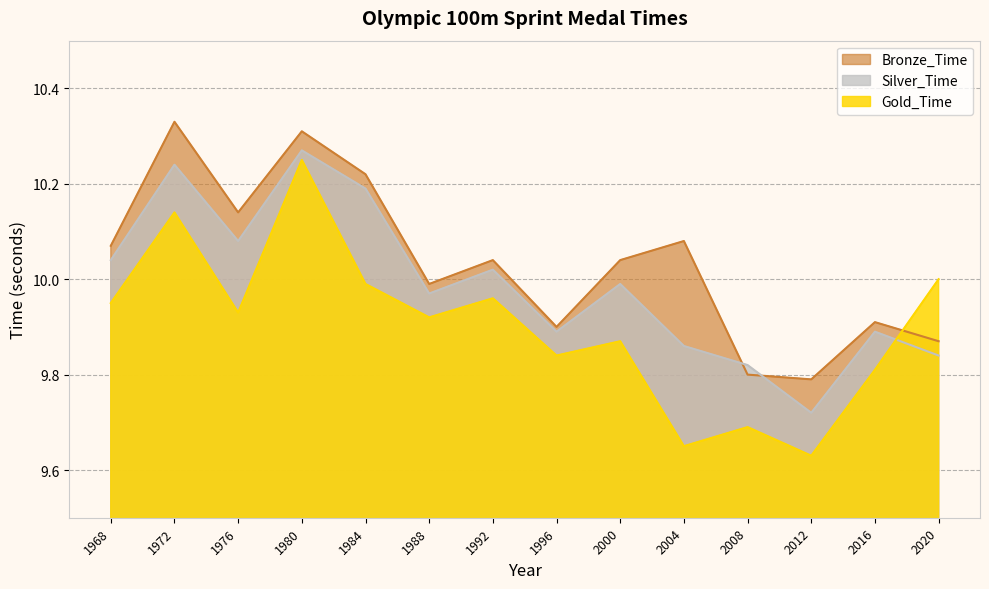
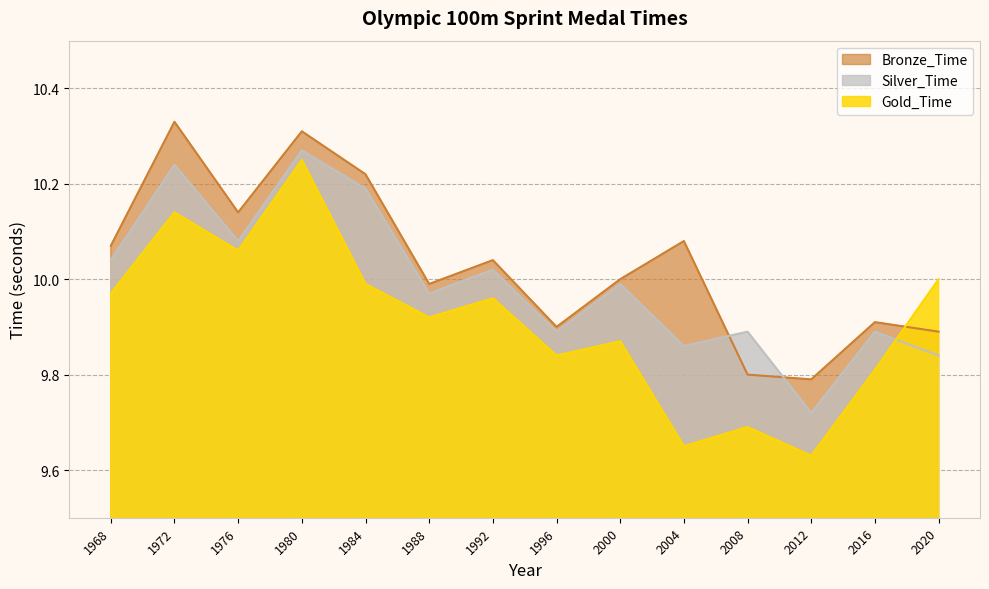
  {
    "Bronze_Time": {
      "1968": 10.07,
      "1972": 10.33,
      "1976": 10.14,
      "1980": 10.31,
      "1984": 10.22,
      "1988": 9.99,
      "1992": 10.04,
      "1996": 9.90,
-     "2000": 10.04,
+     "2000": 10.00,
      "2004": 10.08,
      "2008": 9.80,
      "2012": 9.79,
      "2016": 9.91,
-     "2020": 9.87
+     "2020": 9.89
    },
    "Silver_Time": {
      "1968": 10.04,
      "1972": 10.24,
      "1976": 10.08,
      "1980": 10.27,
      "1984": 10.19,
      "1988": 9.97,
      "1992": 10.02,
      "1996": 9.89,
      "2000": 9.99,
      "2004": 9.86,
-     "2008": 9.82,
+     "2008": 9.89,
      "2012": 9.72,
      "2016": 9.89,
      "2020": 9.84
    },
    "Gold_Time": {
-     "1968": 9.95,
+     "1968": 9.97,
      "1972": 10.14,
-     "1976": 9.93,
+     "1976": 10.06,
      "1980": 10.25,
      "1984": 9.99,
      "1988": 9.92,
      "1992": 9.96,
      "1996": 9.84,
      "2000": 9.87,
      "2004": 9.65,
      "2008": 9.69,
      "2012": 9.63,
      "2016": 9.81,
      "2020": 10.00
    }
  }
